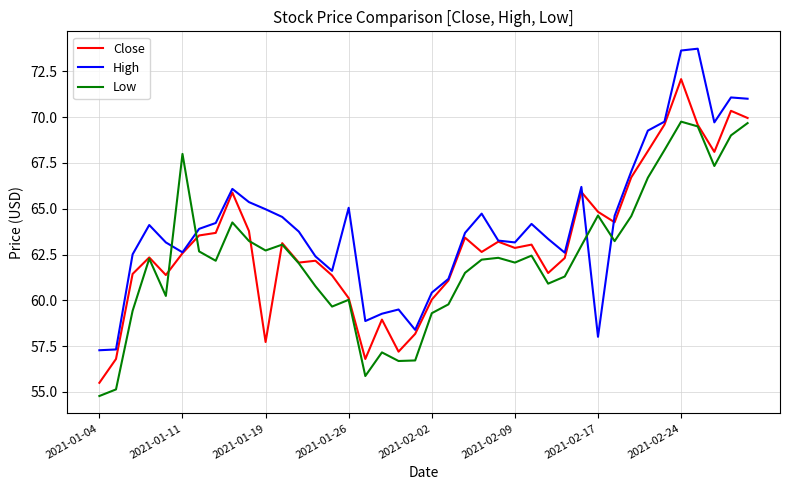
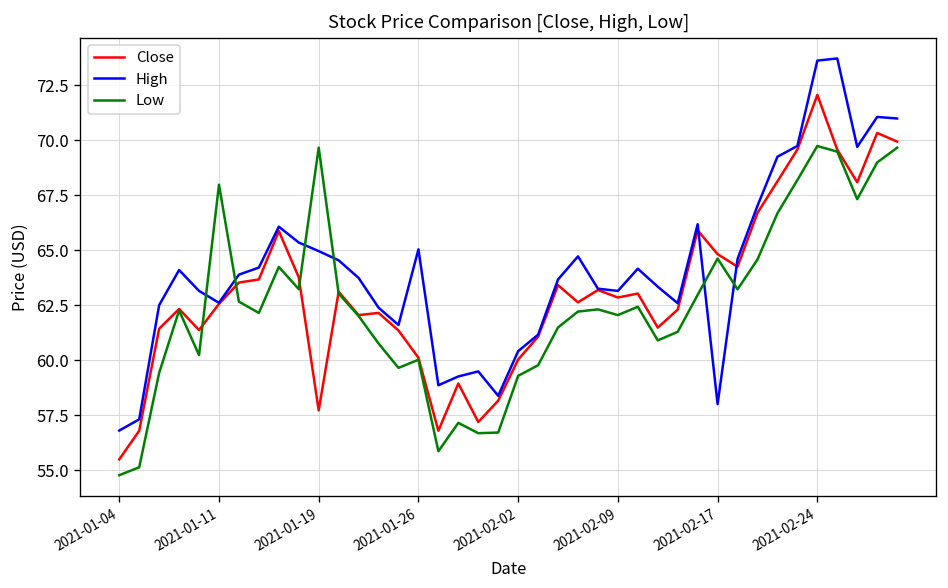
  {
    "Close": {
      "2021-01-04": 55.5,
      "2021-01-19": 57.7,
      "2021-02-02": 60.0,
      "2021-02-09": 62.9,
      "2021-02-17": 64.8,
      "2021-02-24": 72.1
    },
    "High": {
-     "2021-01-04": 57.3,
+     "2021-01-04": 56.8,
      "2021-01-19": 65.0,
      "2021-01-26": 65.0,
      "2021-02-02": 60.4,
      "2021-02-09": 63.2,
      "2021-02-17": 58.0,
      "2021-02-24": 73.6
    },
    "Low": {
      "2021-01-04": 54.8,
      "2021-01-11": 68.0,
-     "2021-01-19": 62.7,
+     "2021-01-19": 69.7,
      "2021-02-02": 59.3,
      "2021-02-09": 62.1,
      "2021-02-17": 64.6,
      "2021-02-24": 69.8
    }
  }
